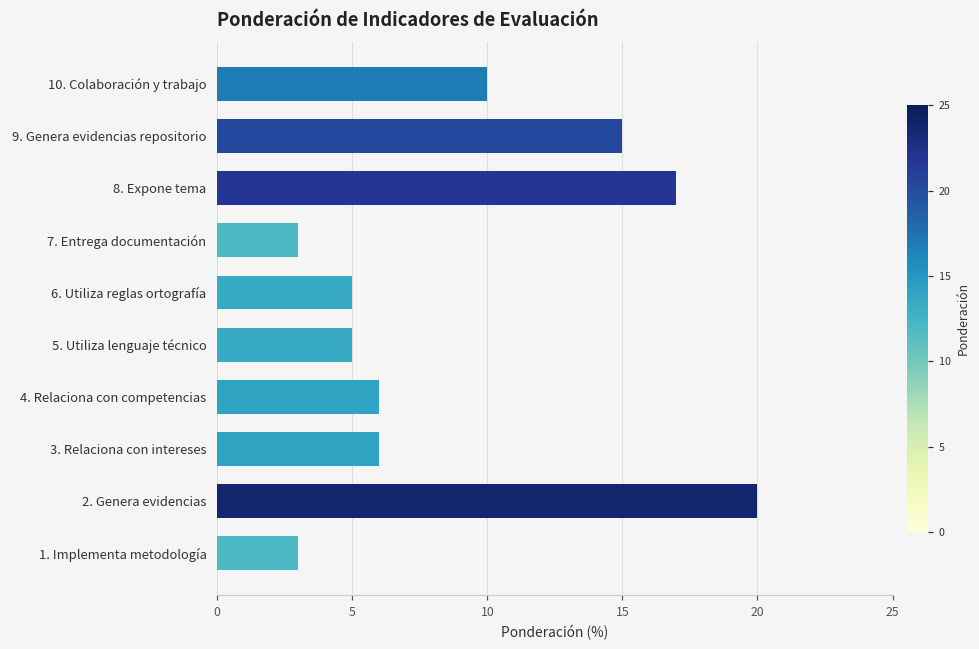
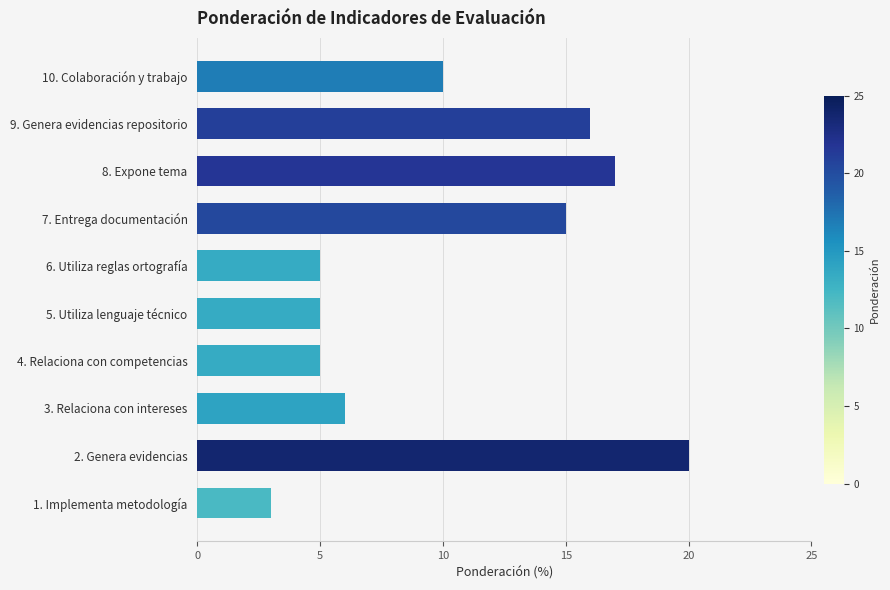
  {
    "10. Colaboración y trabajo": 10,
-   "9. Genera evidencias repositorio": 15,
+   "9. Genera evidencias repositorio": 16,
    "8. Expone tema": 17,
-   "7. Entrega documentación": 3,
+   "7. Entrega documentación": 15,
    "6. Utiliza reglas ortografía": 5,
    "5. Utiliza lenguaje técnico": 5,
-   "4. Relaciona con competencias": 6,
+   "4. Relaciona con competencias": 5,
    "3. Relaciona con intereses": 6,
    "2. Genera evidencias": 20,
    "1. Implementa metodología": 3
  }
